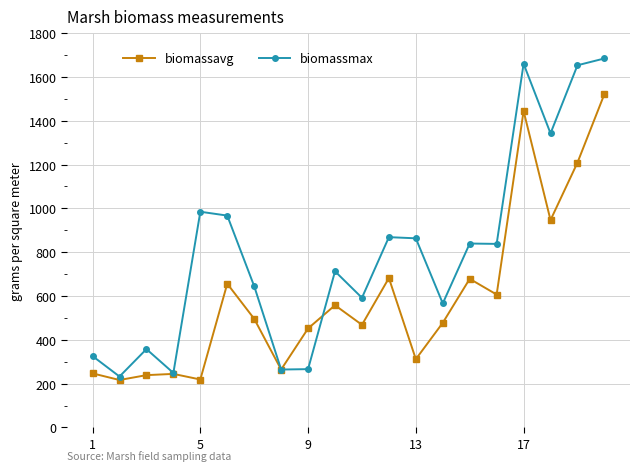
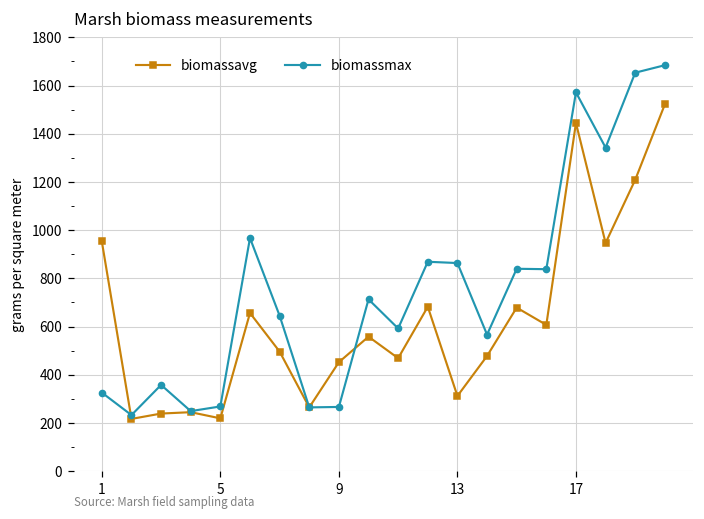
  {
    "biomassavg": {
-     "1": 250,
+     "1": 950,
      "5": 220,
      "9": 450,
      "13": 310,
      "17": 1440
    },
    "biomassmax": {
      "1": 330,
-     "5": 980,
+     "5": 270,
      "9": 270,
      "13": 860,
-     "17": 1660
+     "17": 1570
    }
  }
